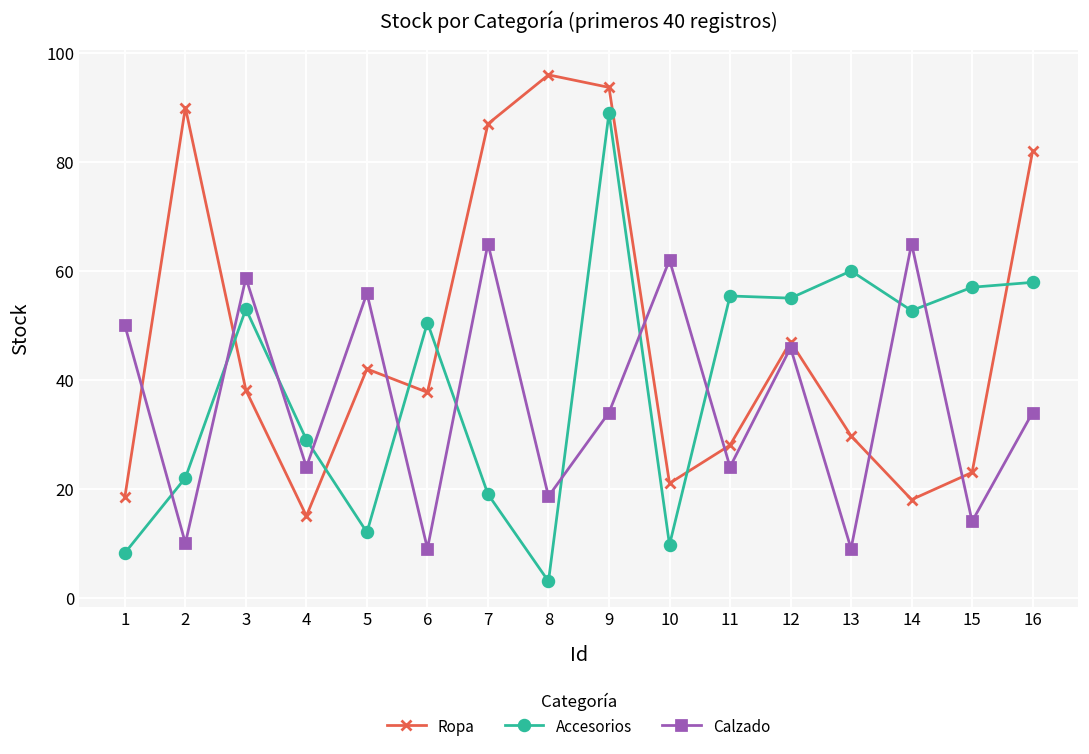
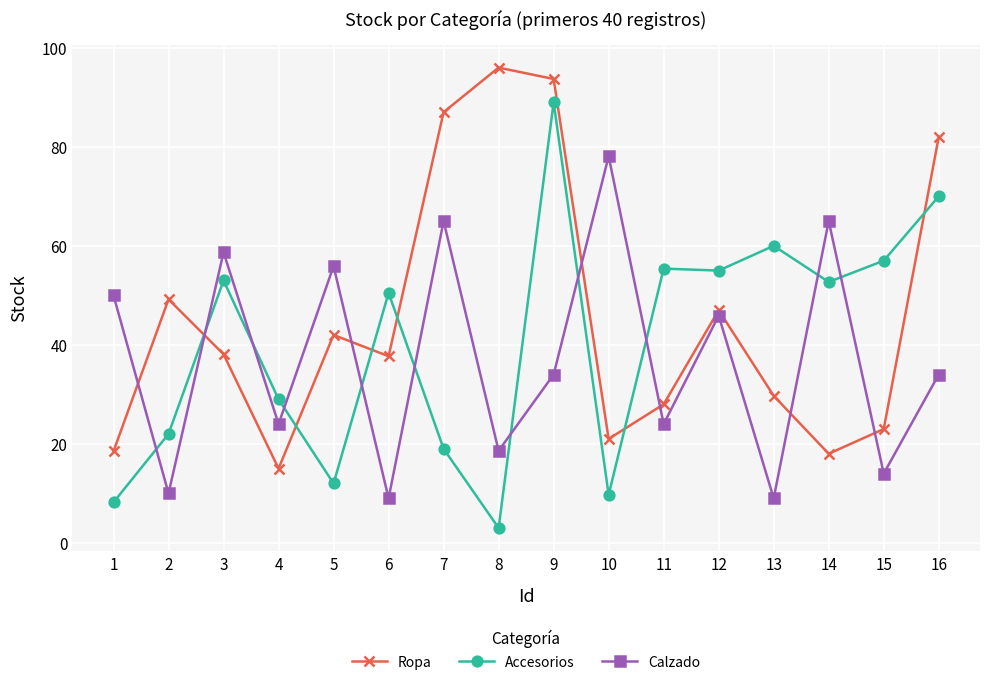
  {
    "Ropa": {
      "1": 19,
-     "2": 90,
+     "2": 49,
      "3": 38,
      "4": 15,
      "5": 42,
      "6": 38,
      "7": 87,
      "8": 96,
      "9": 94,
      "10": 21,
      "11": 28,
      "12": 47,
      "13": 30,
      "14": 18,
      "15": 23,
      "16": 82
    },
    "Accesorios": {
      "1": 8,
      "2": 22,
      "3": 53,
      "4": 29,
      "5": 12,
      "6": 51,
      "7": 19,
      "8": 3,
      "9": 89,
      "10": 10,
      "11": 55,
      "12": 55,
      "13": 60,
      "14": 53,
      "15": 57,
-     "16": 58
+     "16": 70
    },
    "Calzado": {
      "1": 50,
      "2": 10,
      "3": 59,
      "4": 24,
      "5": 56,
      "6": 9,
      "7": 65,
      "8": 19,
      "9": 34,
-     "10": 62,
+     "10": 78,
      "11": 24,
      "12": 46,
      "13": 9,
      "14": 65,
      "15": 14,
      "16": 34
    }
  }
